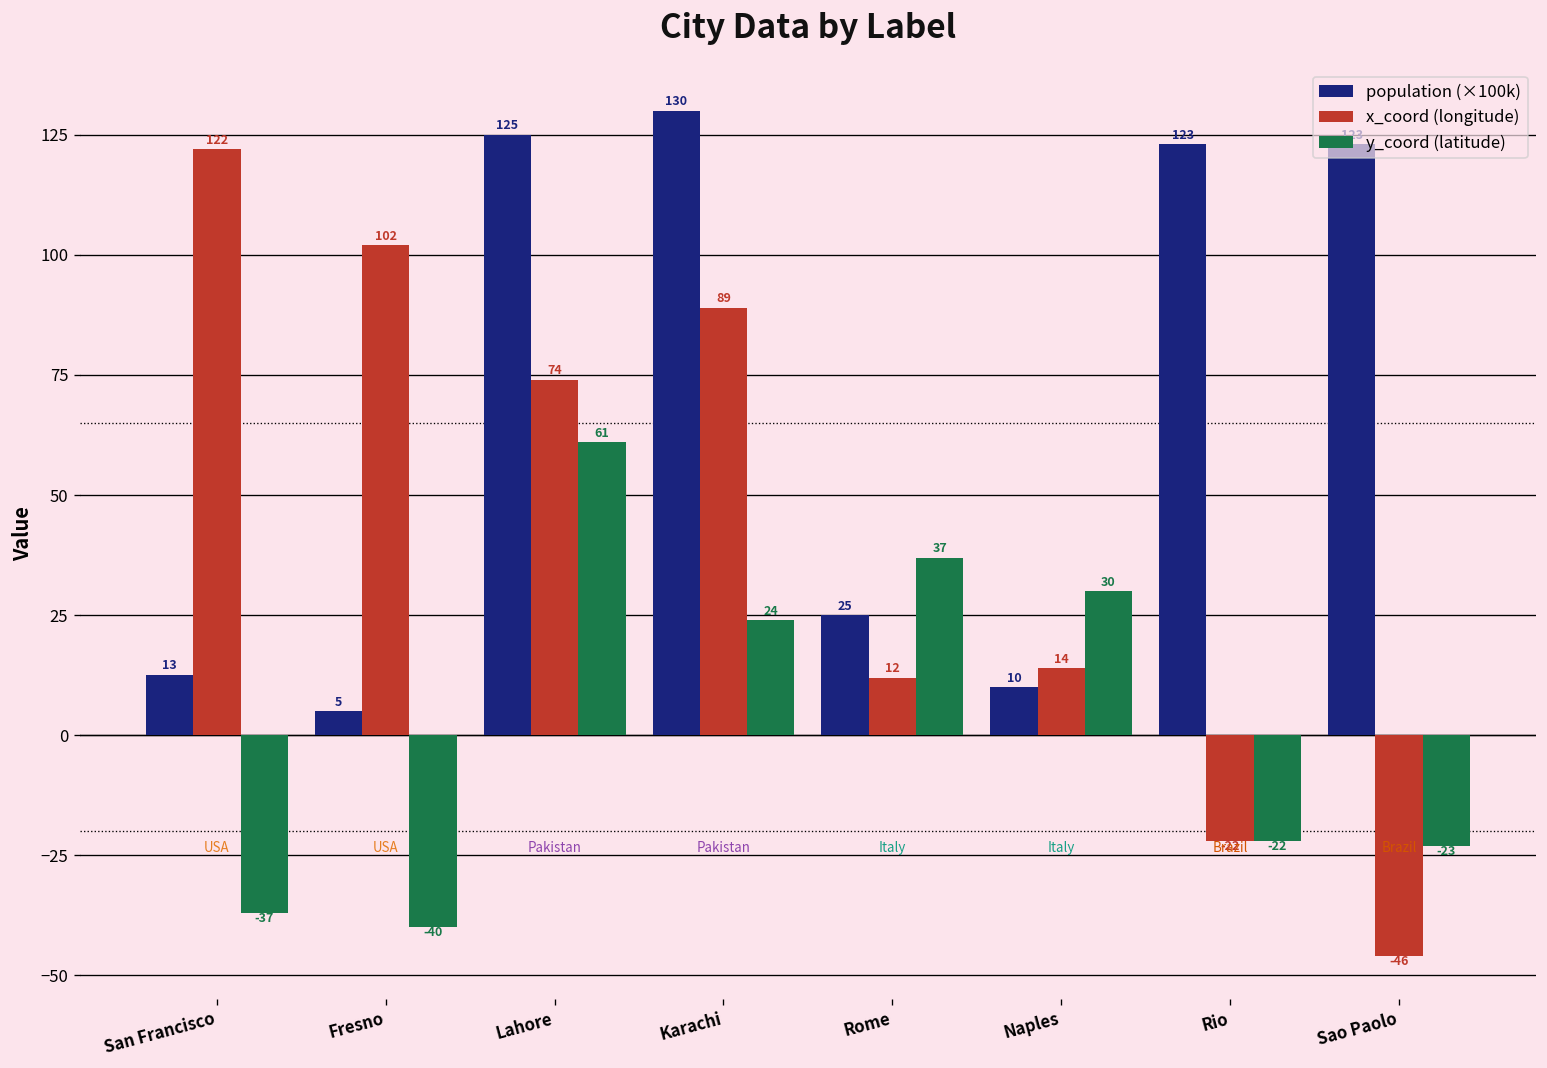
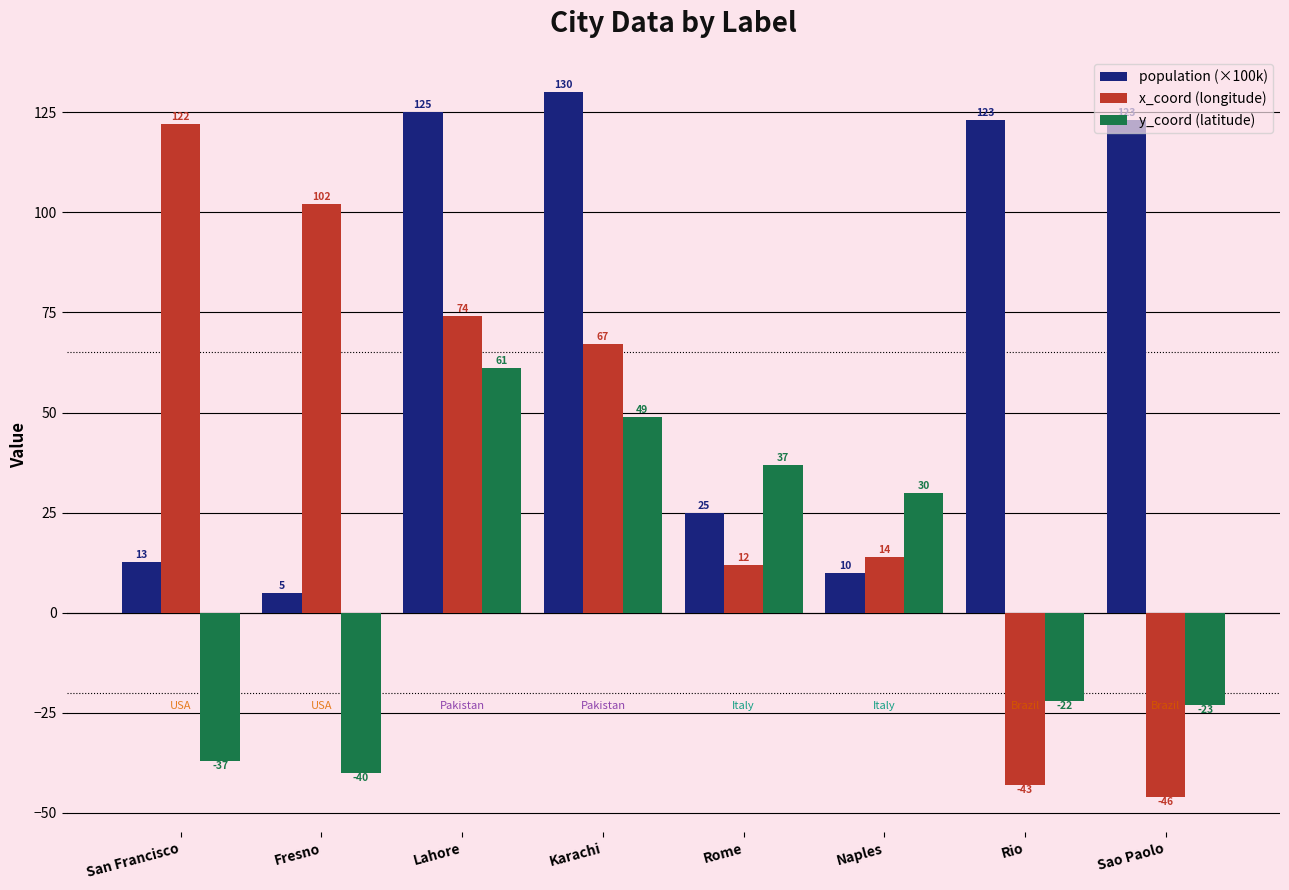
  {
    "population (×100k)": {
      "San Francisco": 13,
      "Fresno": 5,
      "Lahore": 125,
      "Karachi": 130,
      "Rome": 25,
      "Naples": 10,
      "Rio": 123
    },
    "x_coord (longitude)": {
      "San Francisco": 122,
      "Fresno": 102,
      "Lahore": 74,
-     "Karachi": 89,
+     "Karachi": 67,
      "Rome": 12,
      "Naples": 14,
-     "Rio": -22,
+     "Rio": -43,
      "Sao Paolo": -46
    },
    "y_coord (latitude)": {
      "San Francisco": -37,
      "Fresno": -40,
      "Lahore": 61,
-     "Karachi": 24,
+     "Karachi": 49,
      "Rome": 37,
      "Naples": 30,
      "Rio": -22,
      "Sao Paolo": -23
    }
  }
